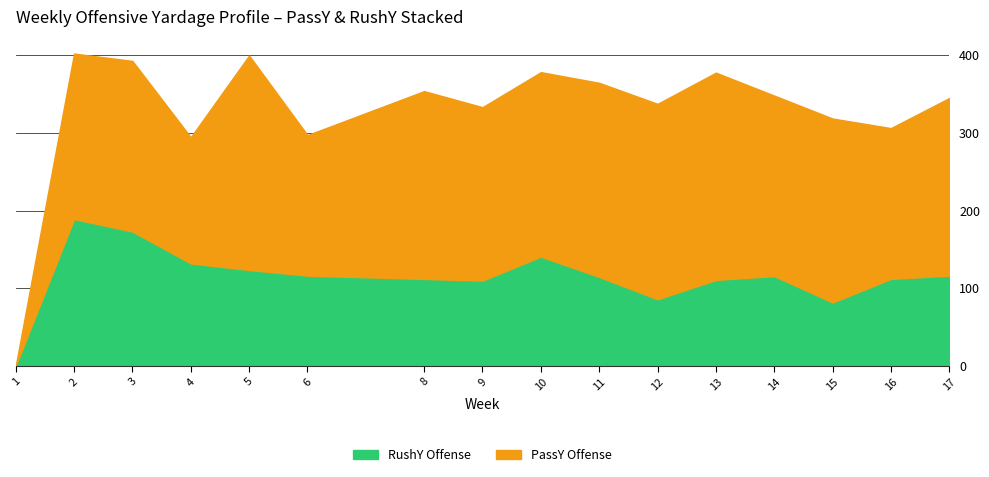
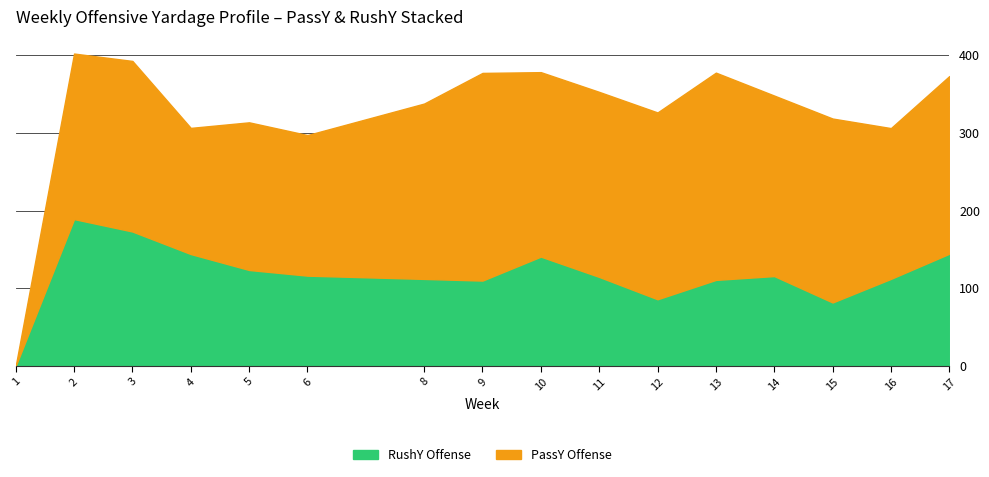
  {
    "RushY Offense": {
-     "4": 130,
-     "17": 120
+     "4": 140,
+     "17": 140
    },
    "PassY Offense": {
      "2": 210,
      "3": 220,
      "4": 160,
-     "5": 280,
+     "5": 190,
      "6": 180,
-     "8": 240,
-     "9": 220,
+     "8": 230,
+     "9": 270,
      "10": 240,
-     "11": 250,
-     "12": 250,
+     "11": 240,
+     "12": 240,
      "13": 270,
      "14": 230,
      "15": 240,
      "16": 190,
      "17": 230
    }
  }
